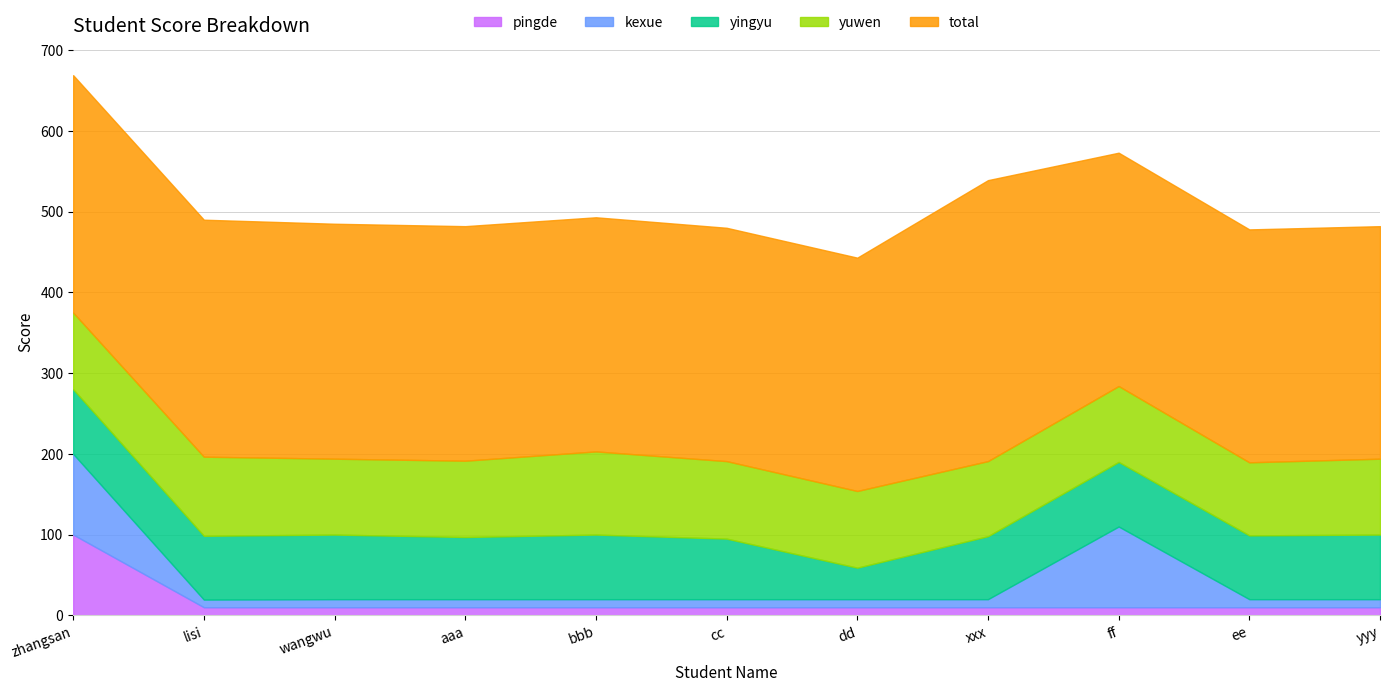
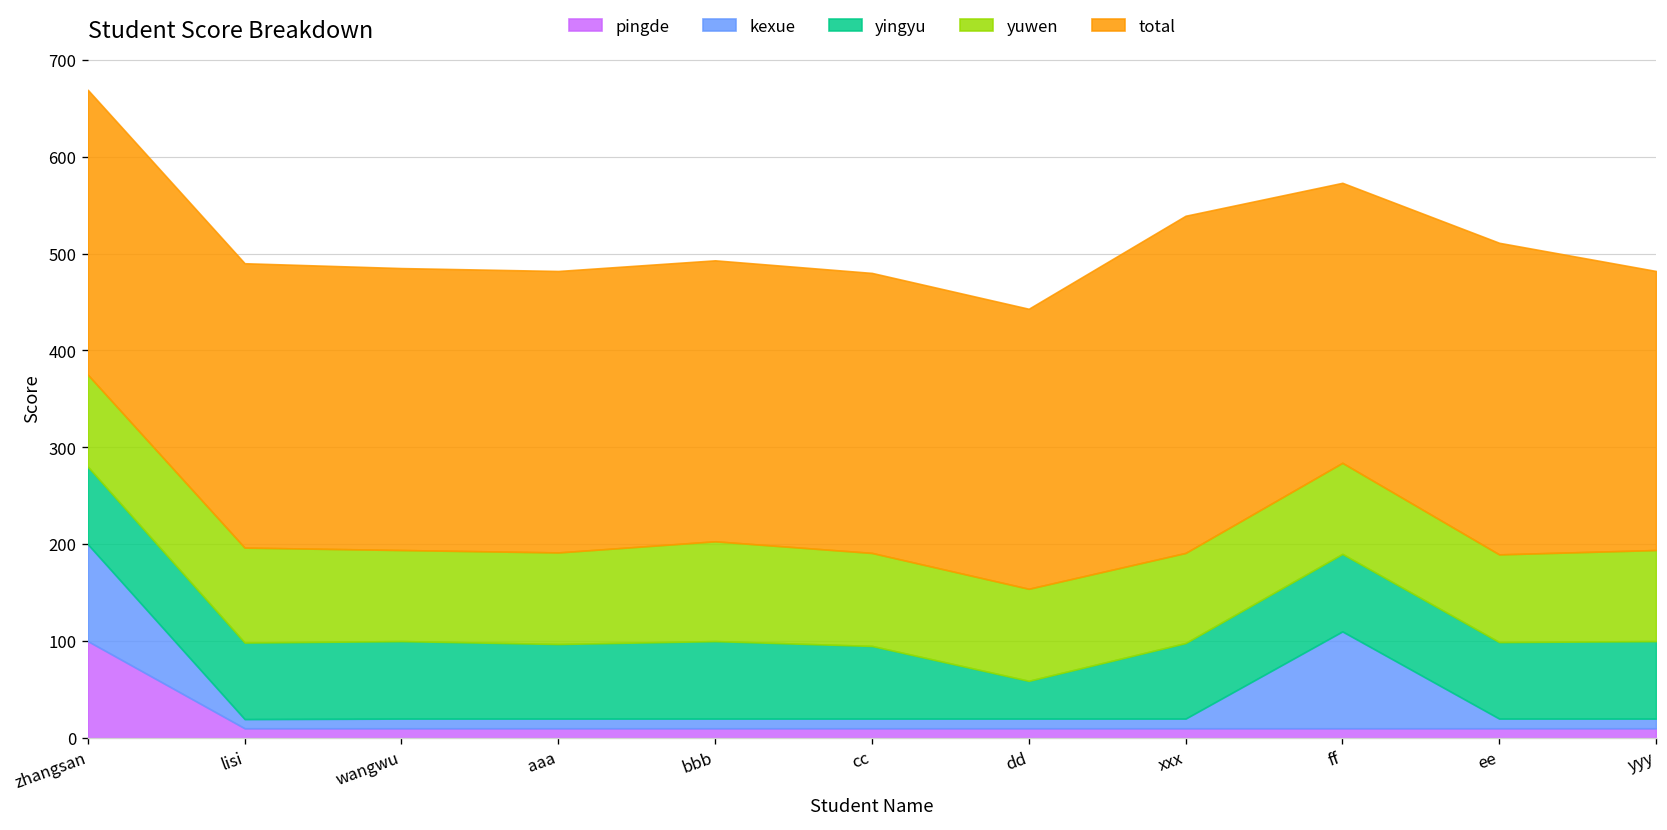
  {
    "pingde": {
      "zhangsan": 100,
      "lisi": 10,
      "wangwu": 10,
      "aaa": 10,
      "bbb": 10,
      "cc": 10,
      "dd": 10,
      "xxx": 10,
      "ff": 10,
      "ee": 10,
      "yyy": 10
    },
    "kexue": {
      "zhangsan": 100,
      "lisi": 10,
      "wangwu": 10,
      "aaa": 10,
      "bbb": 10,
      "cc": 10,
      "dd": 10,
      "xxx": 10,
      "ff": 100,
      "ee": 10,
      "yyy": 10
    },
    "yingyu": {
      "zhangsan": 80,
      "lisi": 80,
      "wangwu": 80,
      "aaa": 80,
      "bbb": 80,
      "cc": 80,
      "dd": 40,
      "xxx": 80,
      "ff": 80,
      "ee": 80,
      "yyy": 80
    },
    "yuwen": {
      "zhangsan": 100,
      "lisi": 100,
      "wangwu": 90,
      "aaa": 90,
      "bbb": 100,
      "cc": 100,
      "dd": 100,
      "xxx": 90,
      "ff": 90,
      "ee": 90,
      "yyy": 90
    },
    "total": {
      "zhangsan": 290,
      "lisi": 290,
      "wangwu": 290,
      "aaa": 290,
      "bbb": 290,
      "cc": 290,
      "dd": 290,
      "xxx": 350,
      "ff": 290,
-     "ee": 290,
+     "ee": 320,
      "yyy": 290
    }
  }
